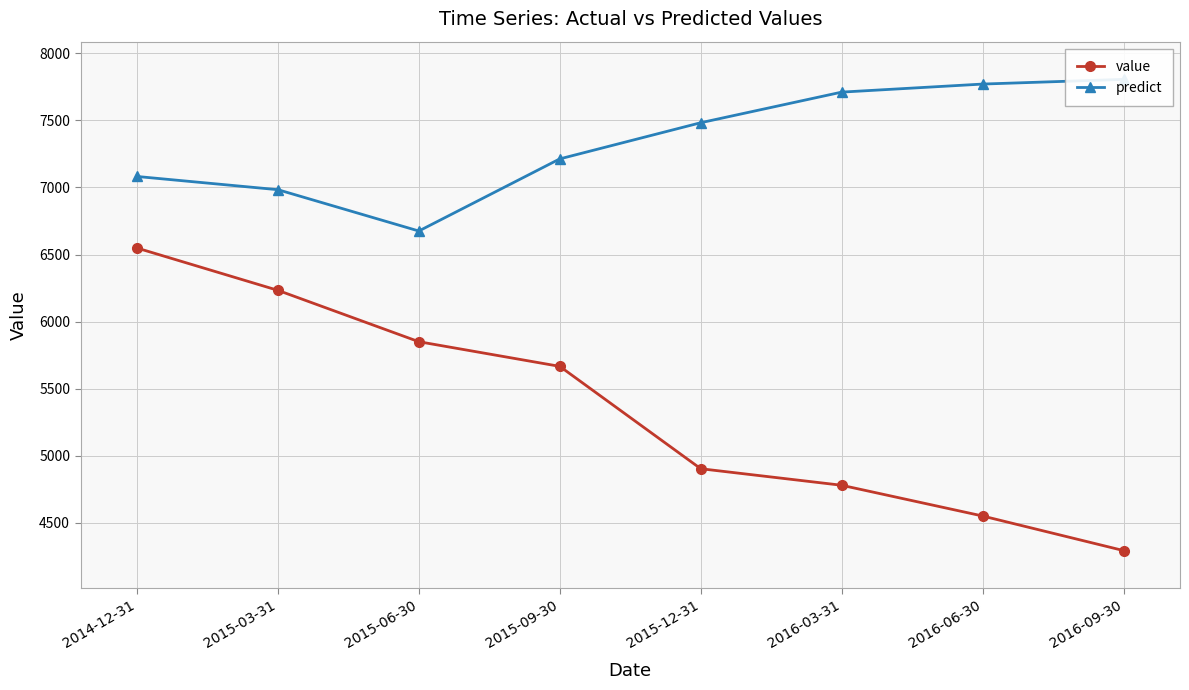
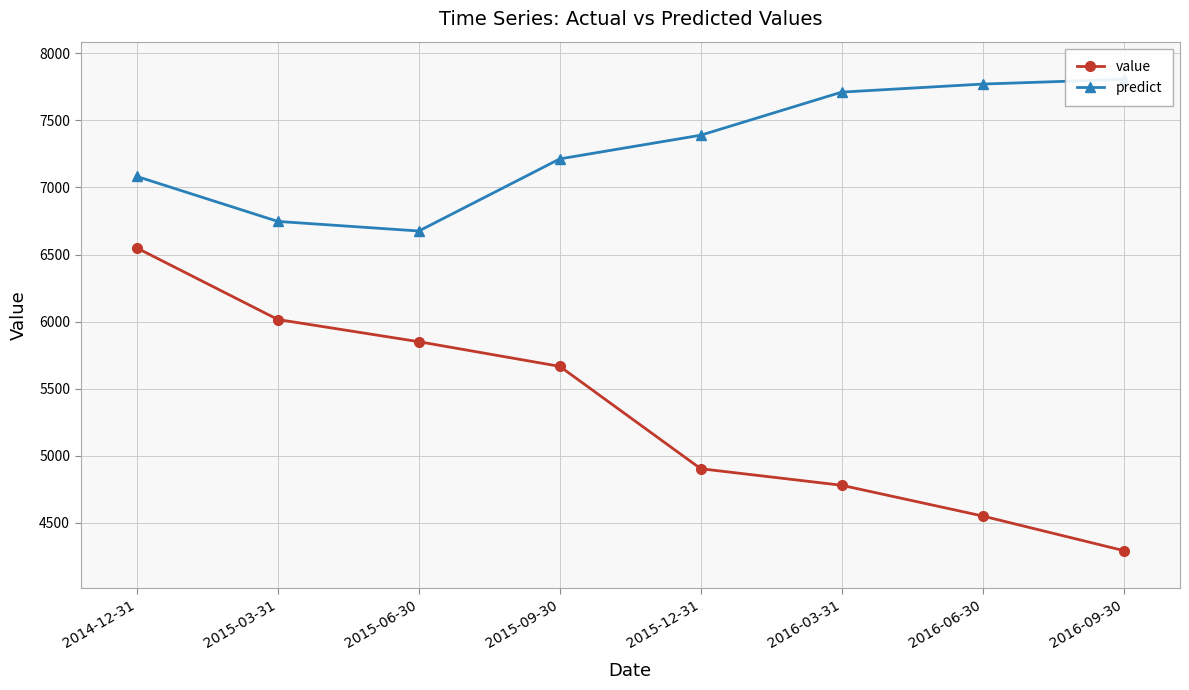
  {
    "value": {
      "2014-12-31": 6550,
-     "2015-03-31": 6230,
+     "2015-03-31": 6020,
      "2015-06-30": 5850,
      "2015-09-30": 5670,
      "2015-12-31": 4900,
      "2016-03-31": 4780,
      "2016-06-30": 4550,
      "2016-09-30": 4290
    },
    "predict": {
      "2014-12-31": 7080,
-     "2015-03-31": 6980,
+     "2015-03-31": 6750,
      "2015-06-30": 6680,
      "2015-09-30": 7210,
-     "2015-12-31": 7480,
+     "2015-12-31": 7390,
      "2016-03-31": 7710,
      "2016-06-30": 7770
    }
  }
